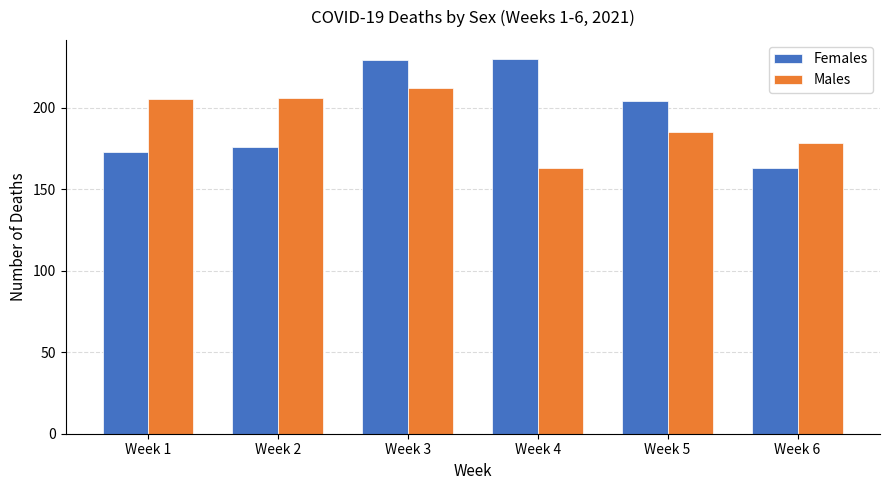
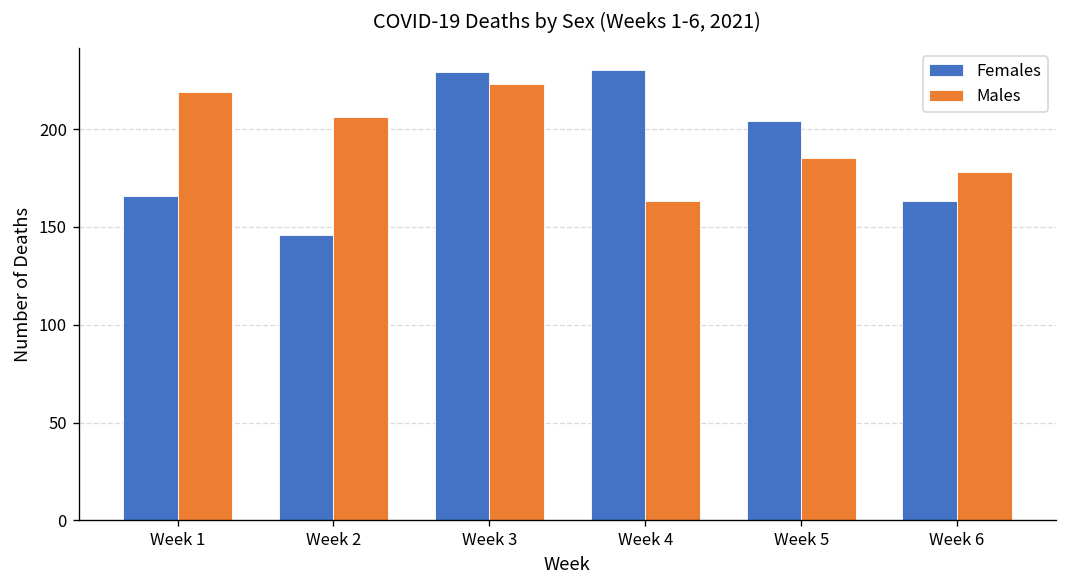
  {
    "Females": {
-     "Week 1": 173,
-     "Week 2": 176,
+     "Week 1": 166,
+     "Week 2": 146,
      "Week 3": 229,
      "Week 4": 230,
      "Week 5": 204,
      "Week 6": 163
    },
    "Males": {
-     "Week 1": 205,
+     "Week 1": 219,
      "Week 2": 206,
-     "Week 3": 212,
+     "Week 3": 223,
      "Week 4": 163,
      "Week 5": 185,
      "Week 6": 178
    }
  }
